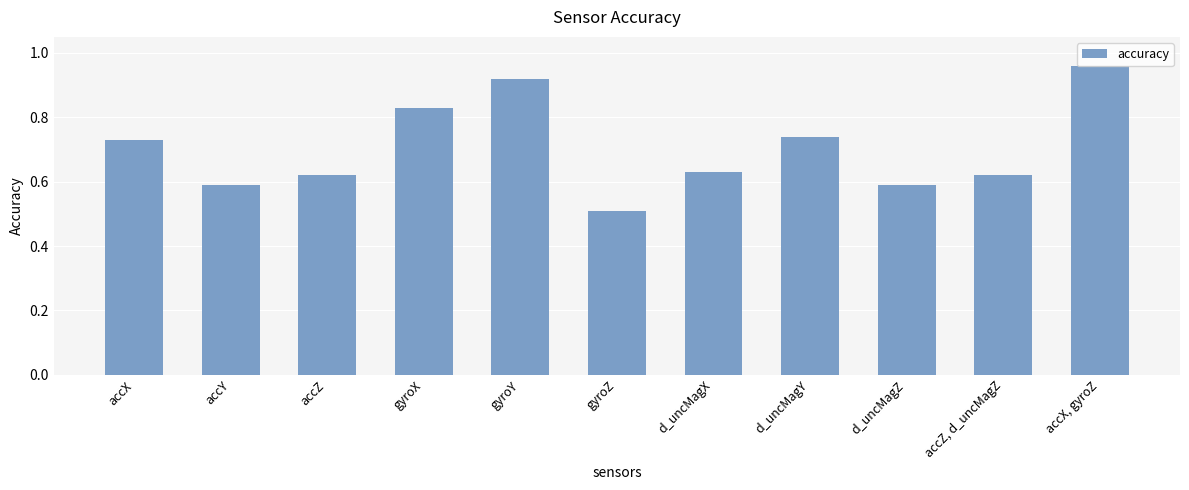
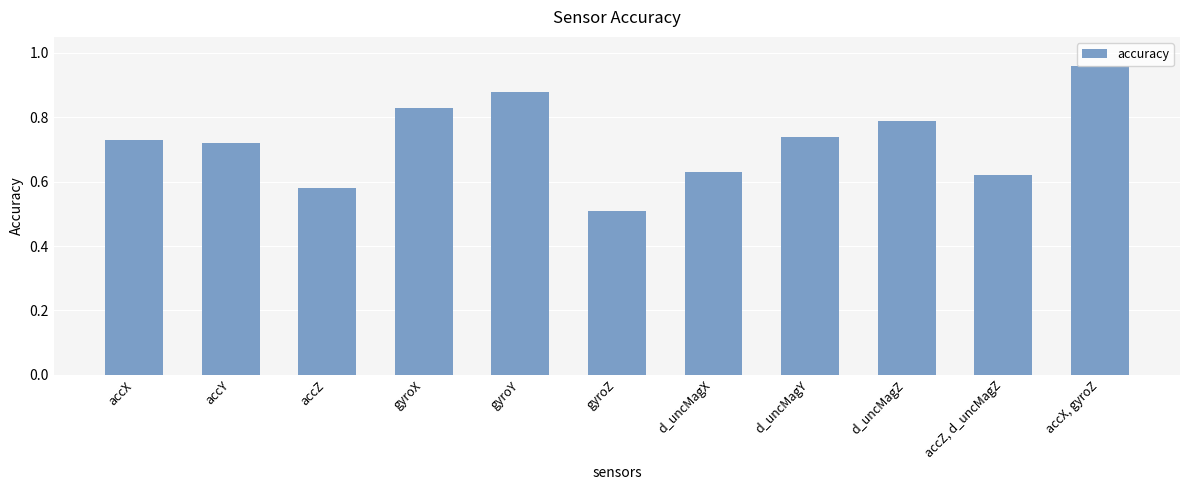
  {
    "accX": 0.73,
-   "accY": 0.59,
-   "accZ": 0.62,
+   "accY": 0.72,
+   "accZ": 0.58,
    "gyroX": 0.83,
-   "gyroY": 0.92,
+   "gyroY": 0.88,
    "gyroZ": 0.51,
    "d_uncMagX": 0.63,
    "d_uncMagY": 0.74,
-   "d_uncMagZ": 0.59,
+   "d_uncMagZ": 0.79,
    "accZ, d_uncMagZ": 0.62
  }
